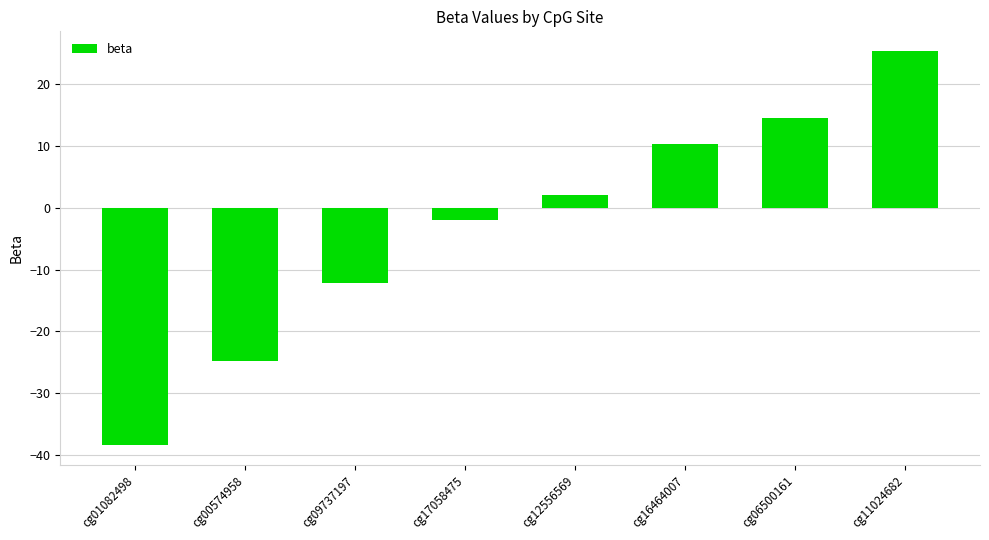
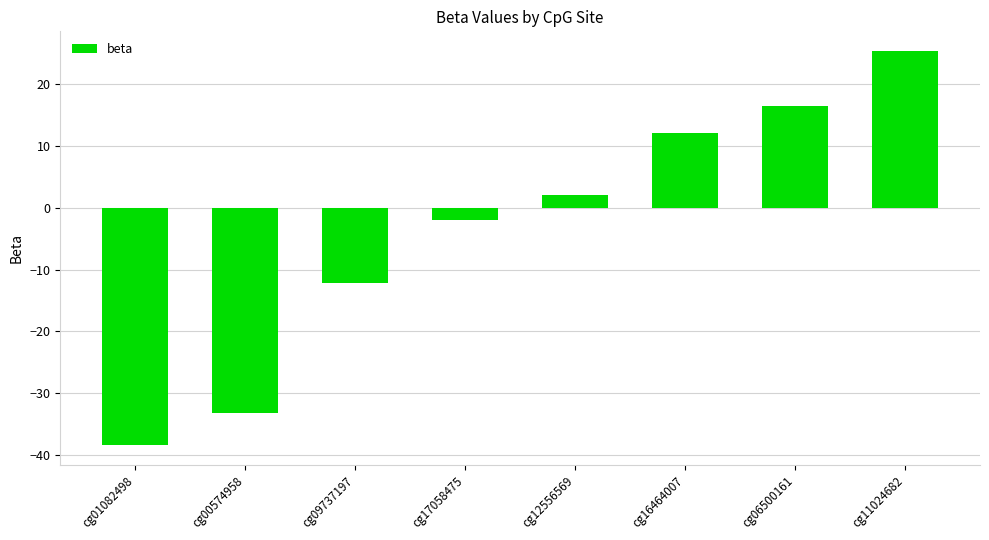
  {
    "cg01082498": -38,
-   "cg00574958": -25,
+   "cg00574958": -33,
    "cg09737197": -12,
    "cg17058475": -2,
    "cg12556569": 2,
-   "cg16464007": 10,
-   "cg06500161": 15,
+   "cg16464007": 12,
+   "cg06500161": 16,
    "cg11024682": 25
  }
